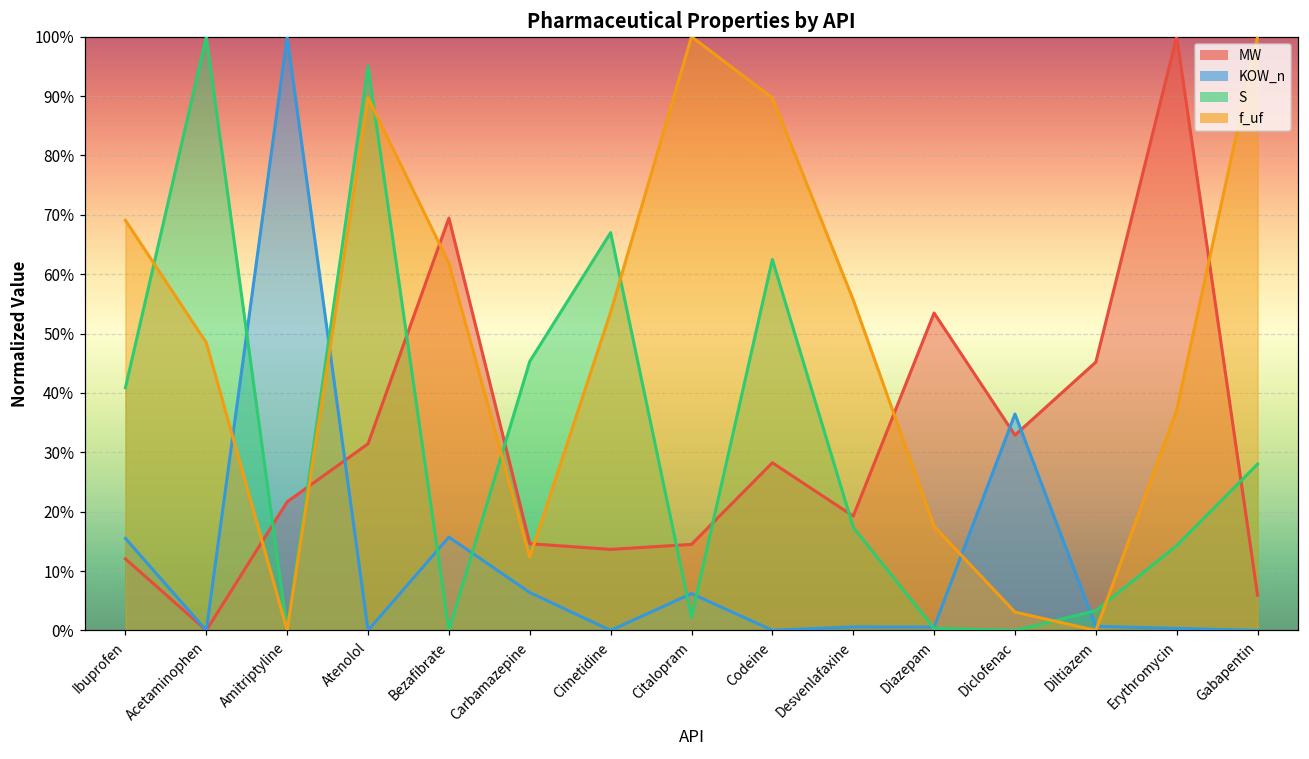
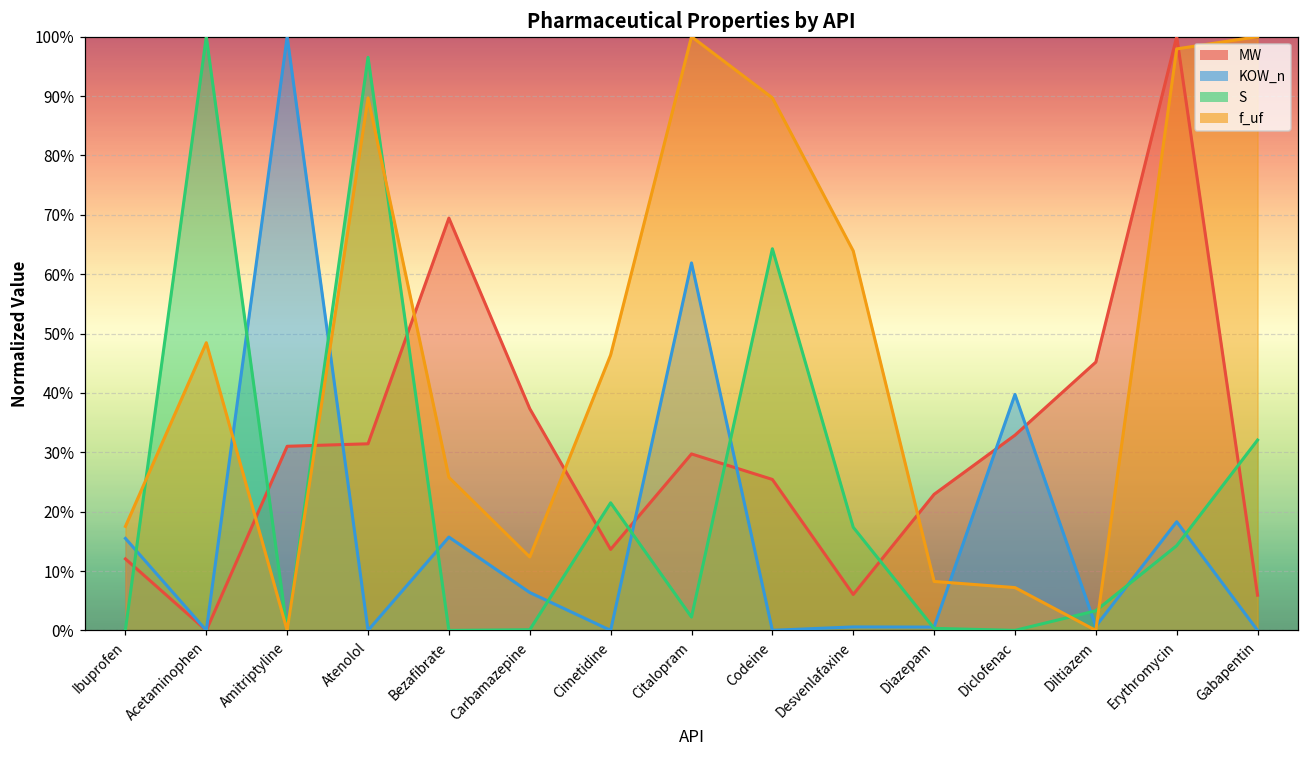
  {
    "MW": {
      "Ibuprofen": "12%",
-     "Amitriptyline": "22%",
+     "Amitriptyline": "31%",
      "Atenolol": "31%",
      "Bezafibrate": "69%",
-     "Carbamazepine": "15%",
+     "Carbamazepine": "37%",
      "Cimetidine": "14%",
-     "Citalopram": "14%",
-     "Codeine": "28%",
-     "Desvenlafaxine": "19%",
-     "Diazepam": "53%",
+     "Citalopram": "30%",
+     "Codeine": "25%",
+     "Desvenlafaxine": "6%",
+     "Diazepam": "23%",
      "Diclofenac": "33%",
      "Diltiazem": "45%",
      "Erythromycin": "100%",
      "Gabapentin": "6%"
    },
    "KOW_n": {
      "Ibuprofen": "15%",
      "Amitriptyline": "100%",
      "Atenolol": "0%",
      "Bezafibrate": "16%",
      "Carbamazepine": "6%",
      "Cimetidine": "0%",
-     "Citalopram": "6%",
+     "Citalopram": "62%",
      "Codeine": "0%",
      "Desvenlafaxine": "1%",
-     "Diclofenac": "36%",
+     "Diclofenac": "40%",
      "Diltiazem": "1%",
-     "Erythromycin": "0%",
+     "Erythromycin": "18%",
      "Gabapentin": "0%"
    },
    "S": {
-     "Ibuprofen": "41%",
+     "Ibuprofen": "0%",
      "Acetaminophen": "100%",
-     "Atenolol": "95%",
+     "Atenolol": "97%",
      "Bezafibrate": "0%",
-     "Carbamazepine": "45%",
-     "Cimetidine": "67%",
+     "Carbamazepine": "0%",
+     "Cimetidine": "21%",
      "Citalopram": "2%",
-     "Codeine": "62%",
+     "Codeine": "64%",
      "Desvenlafaxine": "17%",
      "Diclofenac": "0%",
      "Diltiazem": "3%",
      "Erythromycin": "14%",
-     "Gabapentin": "28%"
+     "Gabapentin": "32%"
    },
    "f_uf": {
-     "Ibuprofen": "69%",
+     "Ibuprofen": "18%",
      "Acetaminophen": "48%",
      "Atenolol": "90%",
-     "Bezafibrate": "62%",
+     "Bezafibrate": "26%",
      "Carbamazepine": "12%",
-     "Cimetidine": "54%",
+     "Cimetidine": "46%",
      "Citalopram": "100%",
      "Codeine": "90%",
-     "Desvenlafaxine": "56%",
-     "Diazepam": "18%",
-     "Diclofenac": "3%",
+     "Desvenlafaxine": "64%",
+     "Diazepam": "8%",
+     "Diclofenac": "7%",
      "Diltiazem": "0%",
-     "Erythromycin": "37%",
+     "Erythromycin": "98%",
      "Gabapentin": "100%"
    }
  }
